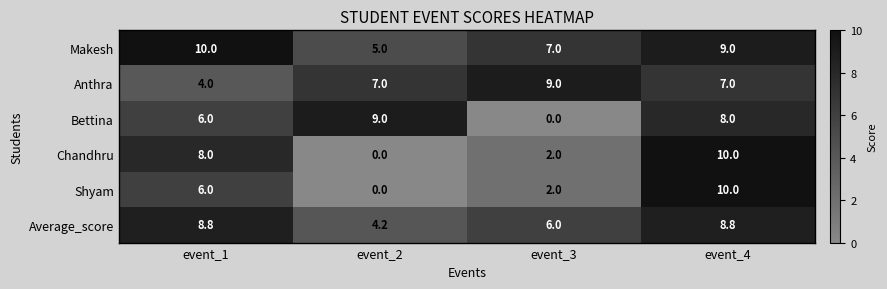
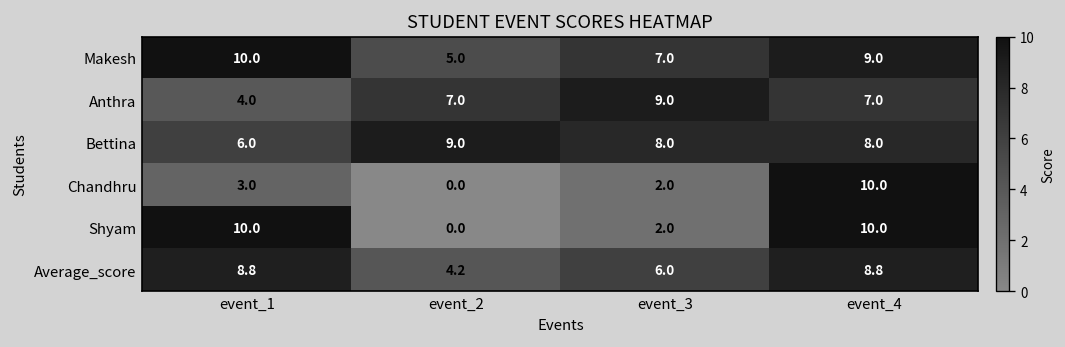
  {
    "Makesh": {
      "event_1": 10.0,
      "event_2": 5.0,
      "event_3": 7.0,
      "event_4": 9.0
    },
    "Anthra": {
      "event_1": 4.0,
      "event_2": 7.0,
      "event_3": 9.0,
      "event_4": 7.0
    },
    "Bettina": {
      "event_1": 6.0,
      "event_2": 9.0,
-     "event_3": 0.0,
+     "event_3": 8.0,
      "event_4": 8.0
    },
    "Chandhru": {
-     "event_1": 8.0,
+     "event_1": 3.0,
      "event_2": 0.0,
      "event_3": 2.0,
      "event_4": 10.0
    },
    "Shyam": {
-     "event_1": 6.0,
+     "event_1": 10.0,
      "event_2": 0.0,
      "event_3": 2.0,
      "event_4": 10.0
    },
    "Average_score": {
      "event_1": 8.8,
      "event_2": 4.2,
      "event_3": 6.0,
      "event_4": 8.8
    }
  }
